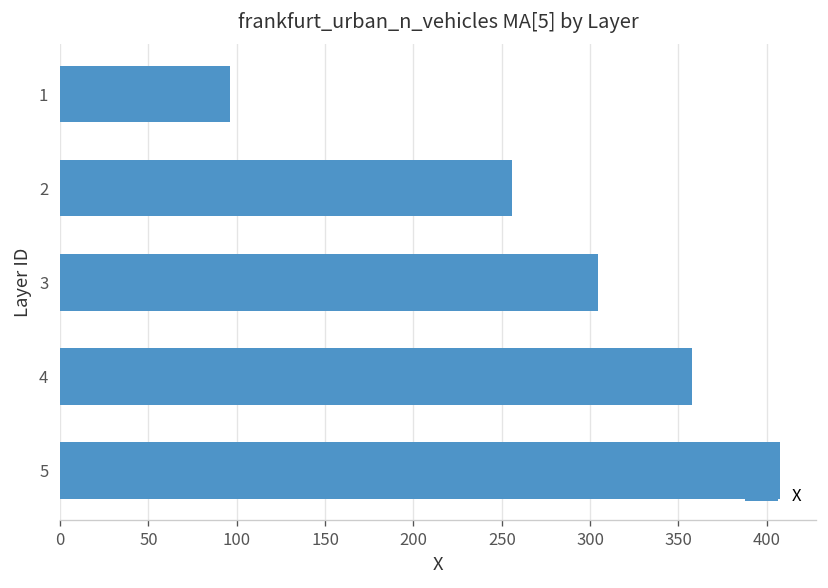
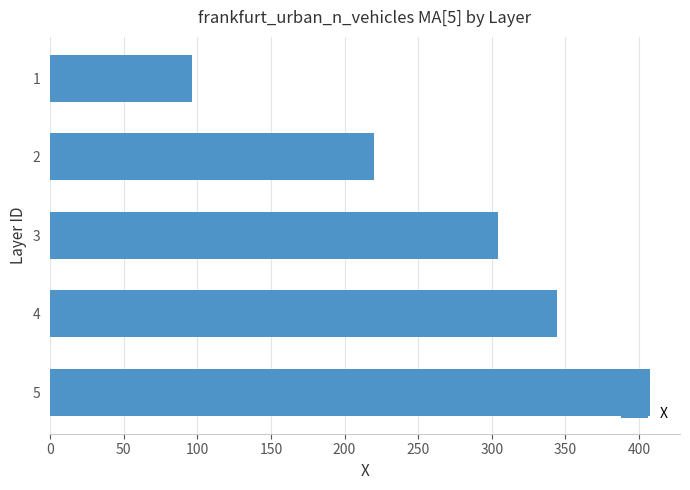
  {
    "1": 96,
-   "2": 256,
+   "2": 220,
    "3": 304,
-   "4": 357,
+   "4": 344,
    "5": 407
  }
